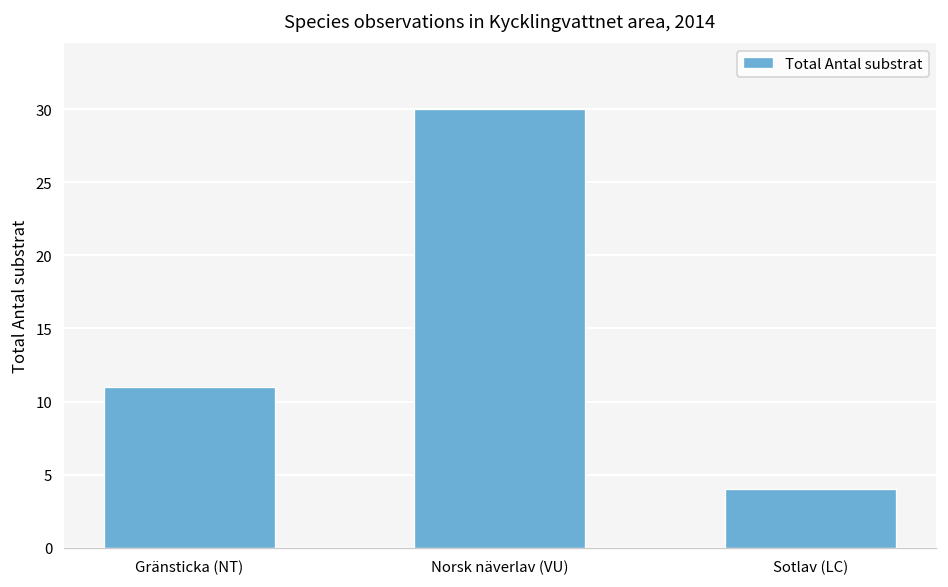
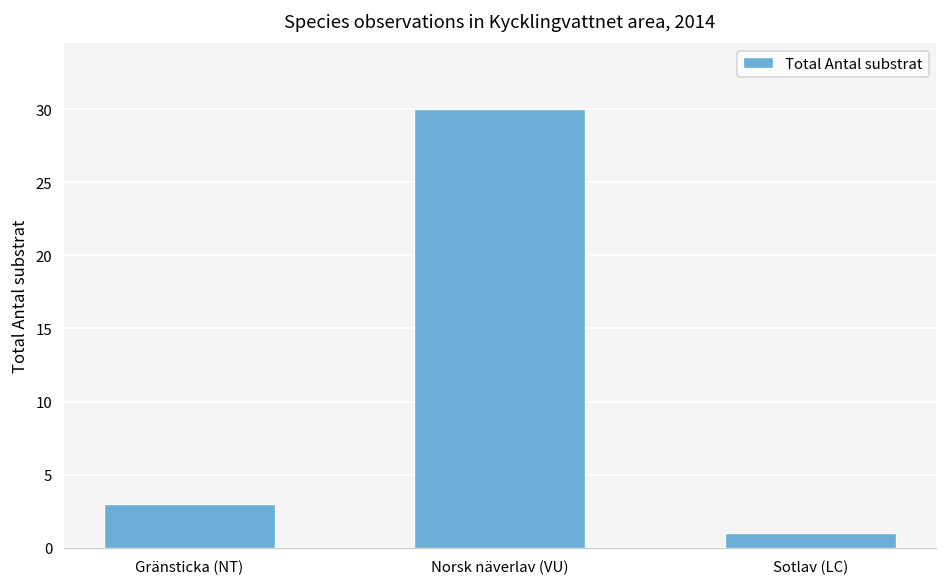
  {
-   "Gränsticka (NT)": 11,
+   "Gränsticka (NT)": 3,
    "Norsk näverlav (VU)": 30,
-   "Sotlav (LC)": 4
+   "Sotlav (LC)": 1
  }
